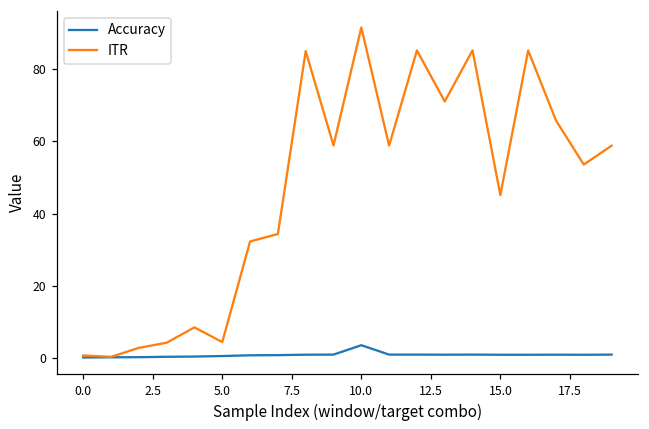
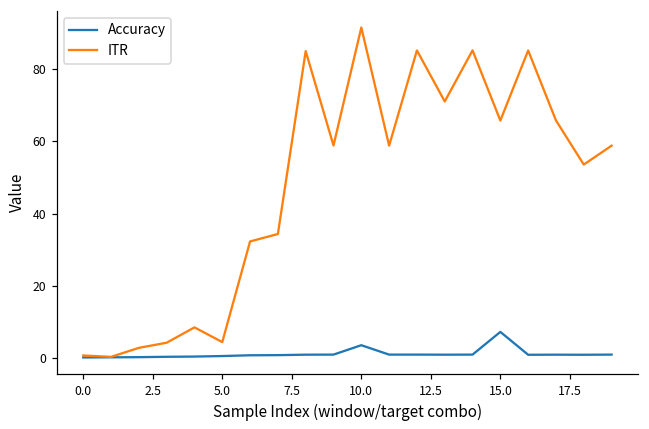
  {
    "Accuracy": {
      "5.0": 1,
      "10.0": 4,
-     "15.0": 1
+     "15.0": 7
    },
    "ITR": {
      "5.0": 4,
      "10.0": 91,
-     "15.0": 45
+     "15.0": 66
    }
  }
